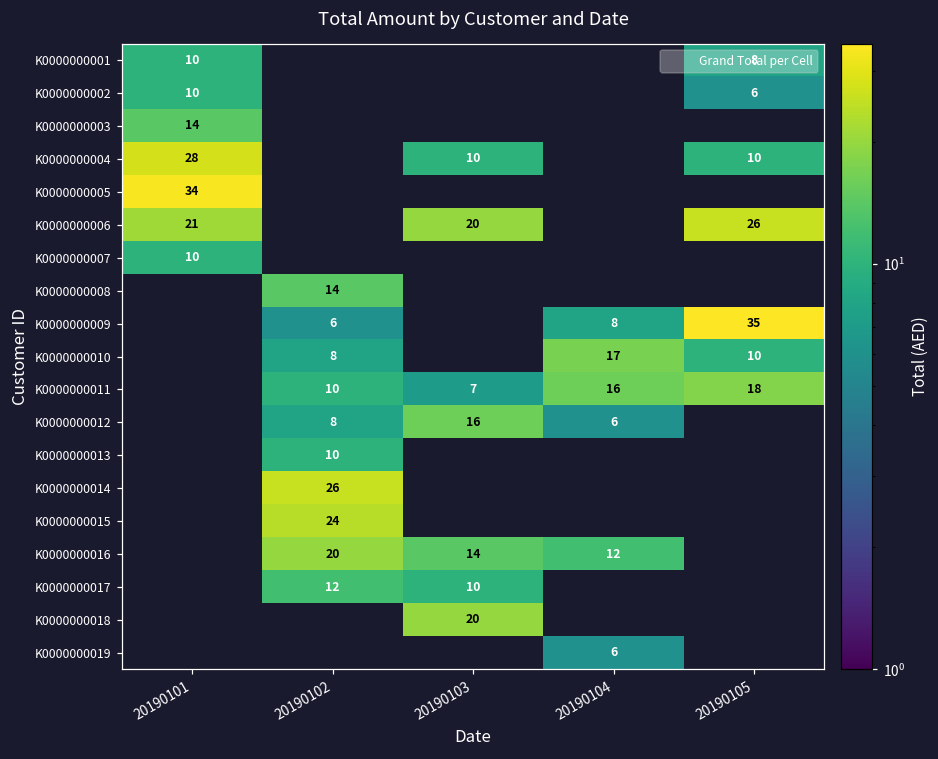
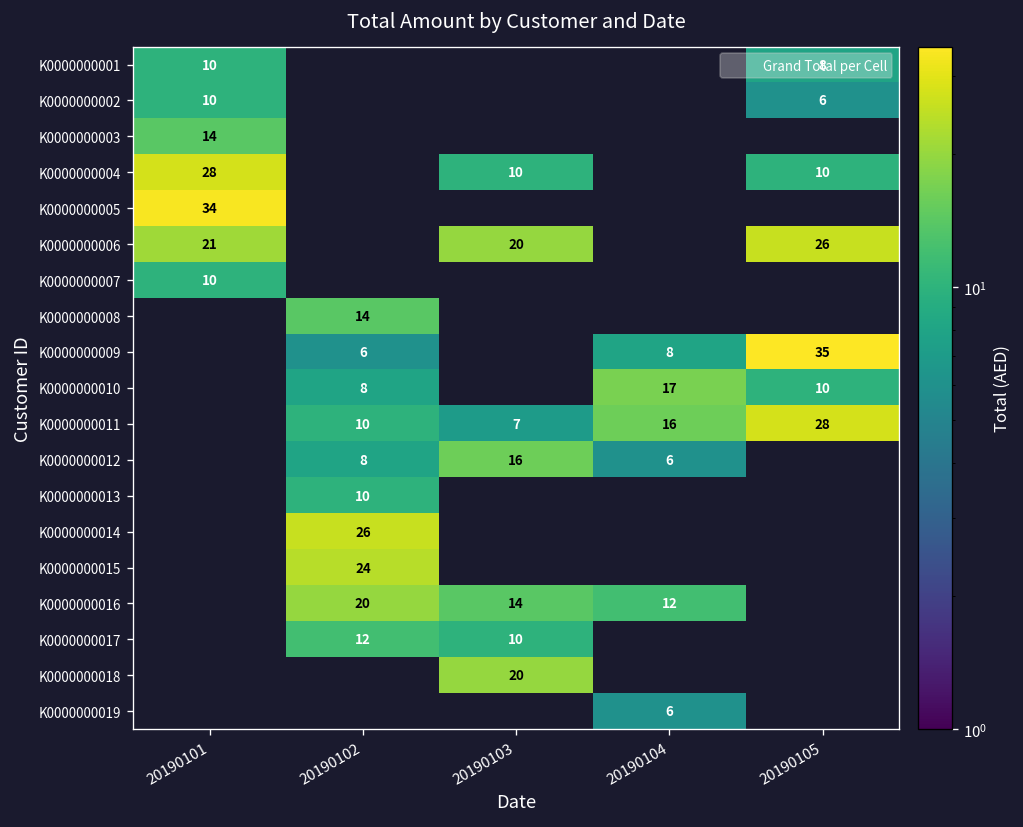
  {
    "K0000000001": {
      "20190101": 10
    },
    "K0000000002": {
      "20190101": 10,
      "20190105": 6
    },
    "K0000000003": {
      "20190101": 14
    },
    "K0000000004": {
      "20190101": 28,
      "20190103": 10,
      "20190105": 10
    },
    "K0000000005": {
      "20190101": 34
    },
    "K0000000006": {
      "20190101": 21,
      "20190103": 20,
      "20190105": 26
    },
    "K0000000007": {
      "20190101": 10
    },
    "K0000000008": {
      "20190102": 14
    },
    "K0000000009": {
      "20190102": 6,
      "20190104": 8,
      "20190105": 35
    },
    "K0000000010": {
      "20190102": 8,
      "20190104": 17,
      "20190105": 10
    },
    "K0000000011": {
      "20190102": 10,
      "20190103": 7,
      "20190104": 16,
-     "20190105": 18
+     "20190105": 28
    },
    "K0000000012": {
      "20190102": 8,
      "20190103": 16,
      "20190104": 6
    },
    "K0000000013": {
      "20190102": 10
    },
    "K0000000014": {
      "20190102": 26
    },
    "K0000000015": {
      "20190102": 24
    },
    "K0000000016": {
      "20190102": 20,
      "20190103": 14,
      "20190104": 12
    },
    "K0000000017": {
      "20190102": 12,
      "20190103": 10
    },
    "K0000000018": {
      "20190103": 20
    },
    "K0000000019": {
      "20190104": 6
    }
  }
